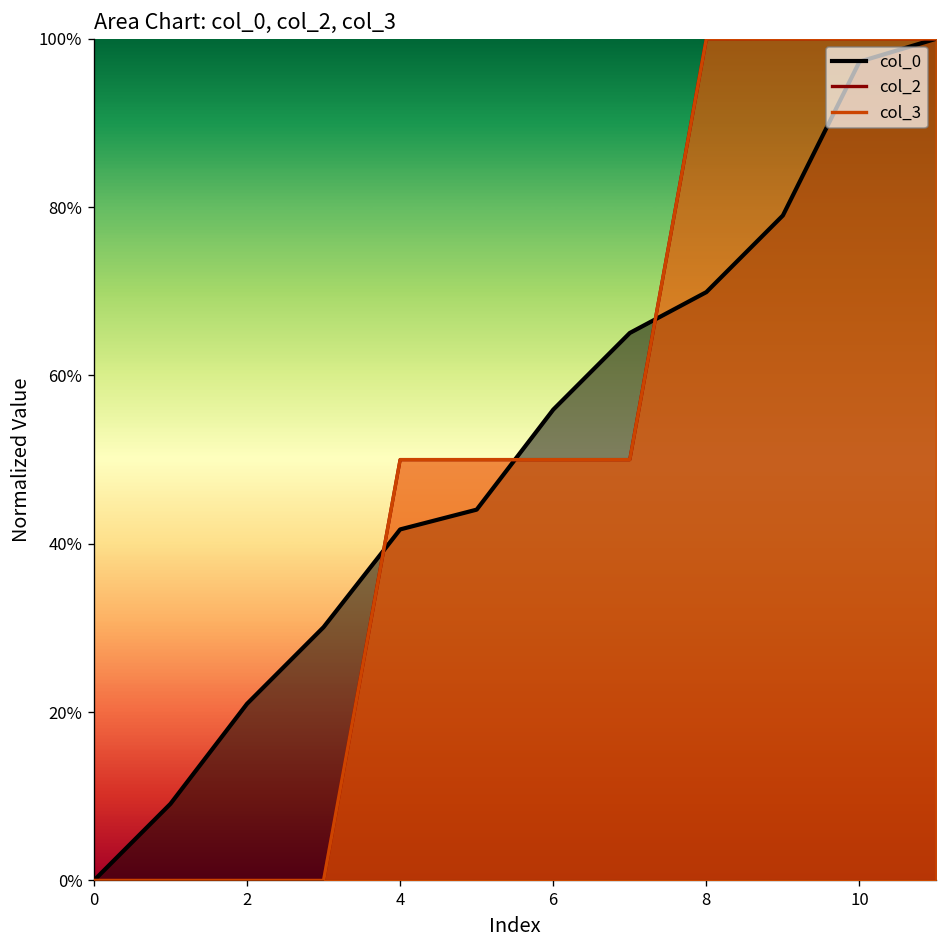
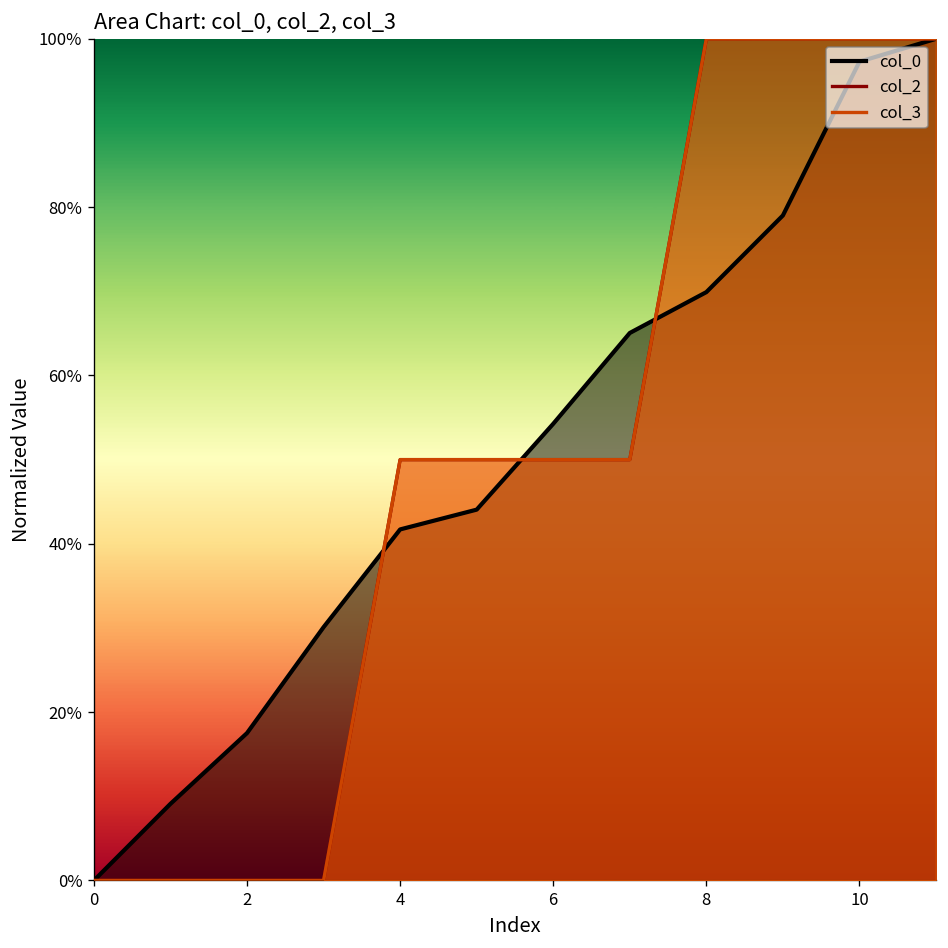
  {
    "col_0": {
-     "2": "21%",
+     "2": "18%",
      "4": "42%",
-     "6": "56%",
+     "6": "54%",
      "8": "70%"
    }
  }
